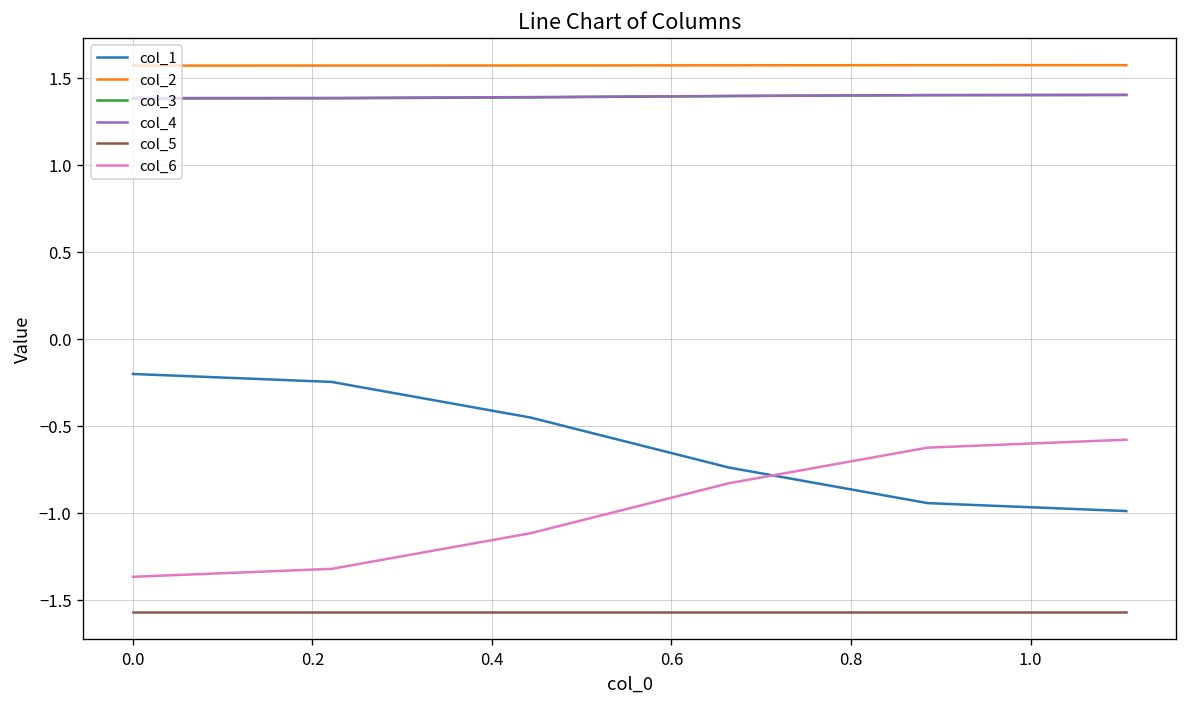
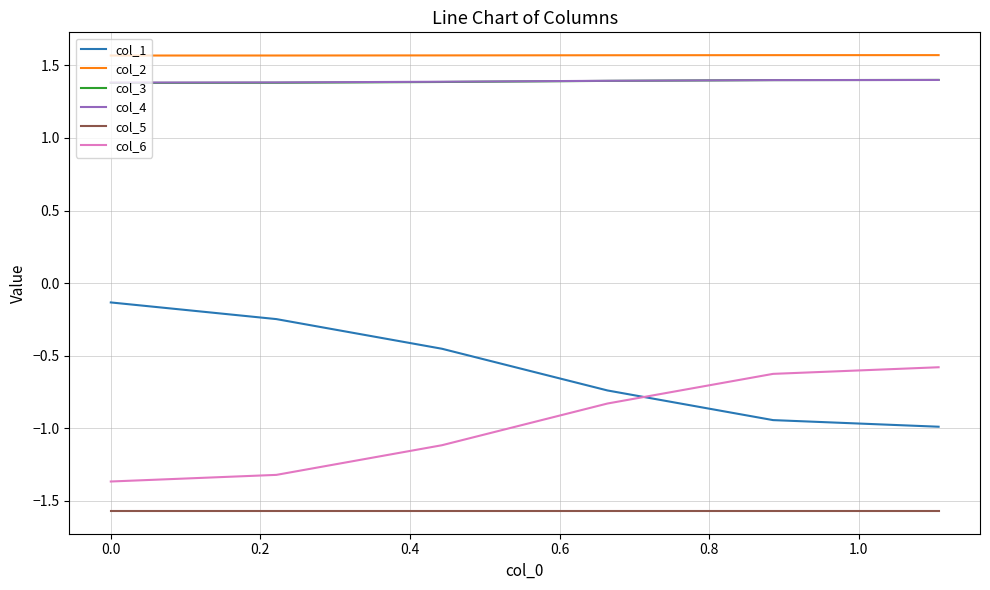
  {
    "col_1": {
-     "0.0": -0.20
+     "0.0": -0.13
    },
    "col_5": {
      "0.0": -1.57
    },
    "col_6": {
      "0.0": -1.37
    }
  }
